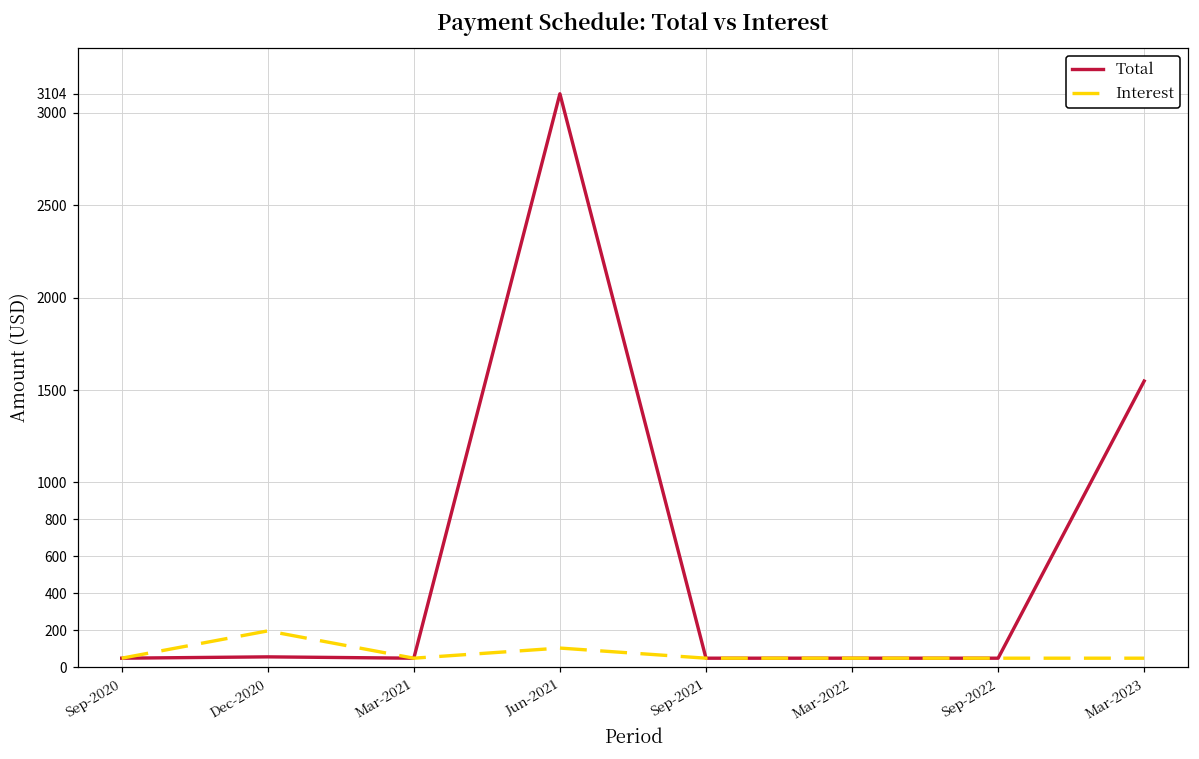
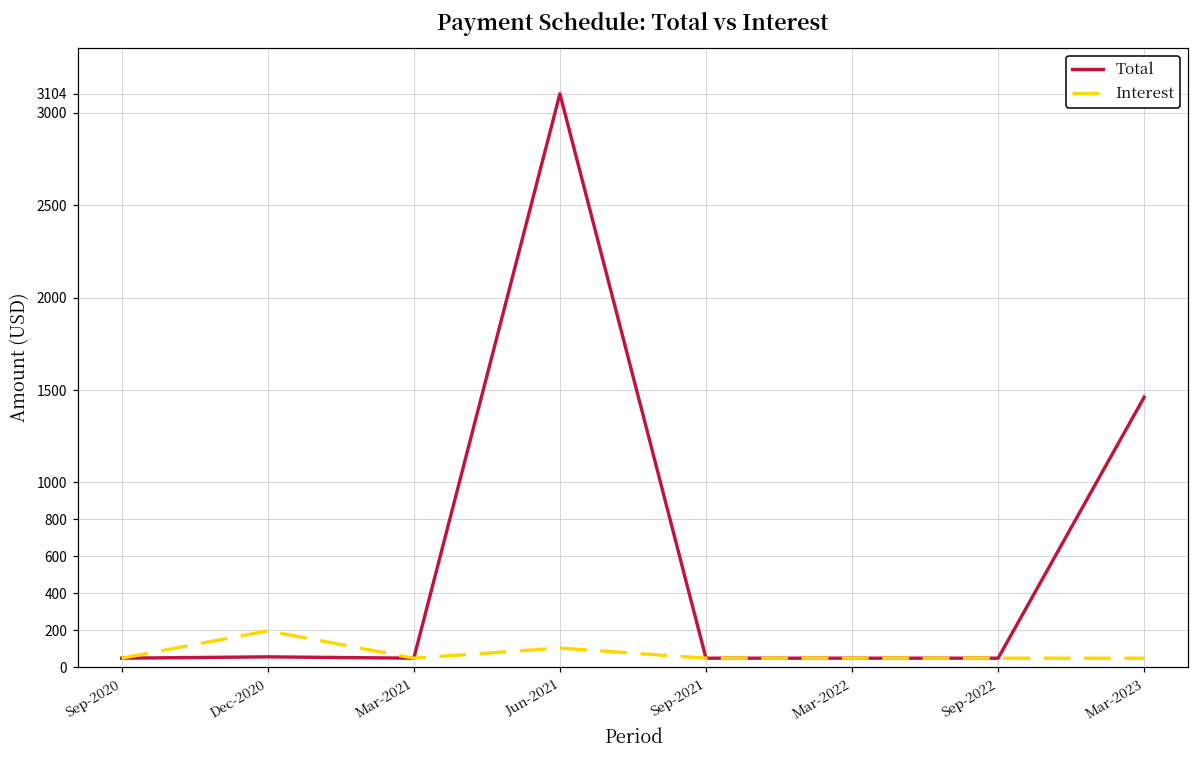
  {
    "Total": {
      "Dec-2020": 60,
      "Jun-2021": 3100,
-     "Mar-2023": 1550
+     "Mar-2023": 1460
    },
    "Interest": {
      "Dec-2020": 200,
      "Jun-2021": 100,
      "Mar-2023": 50
    }
  }
